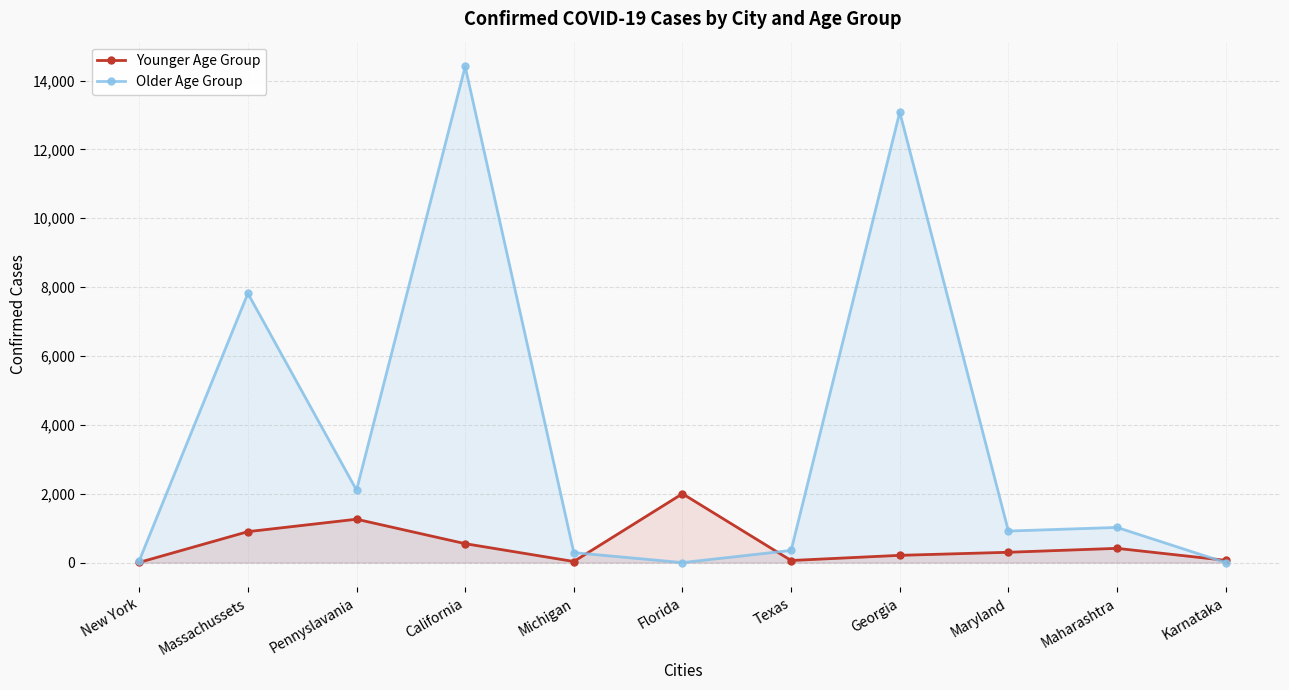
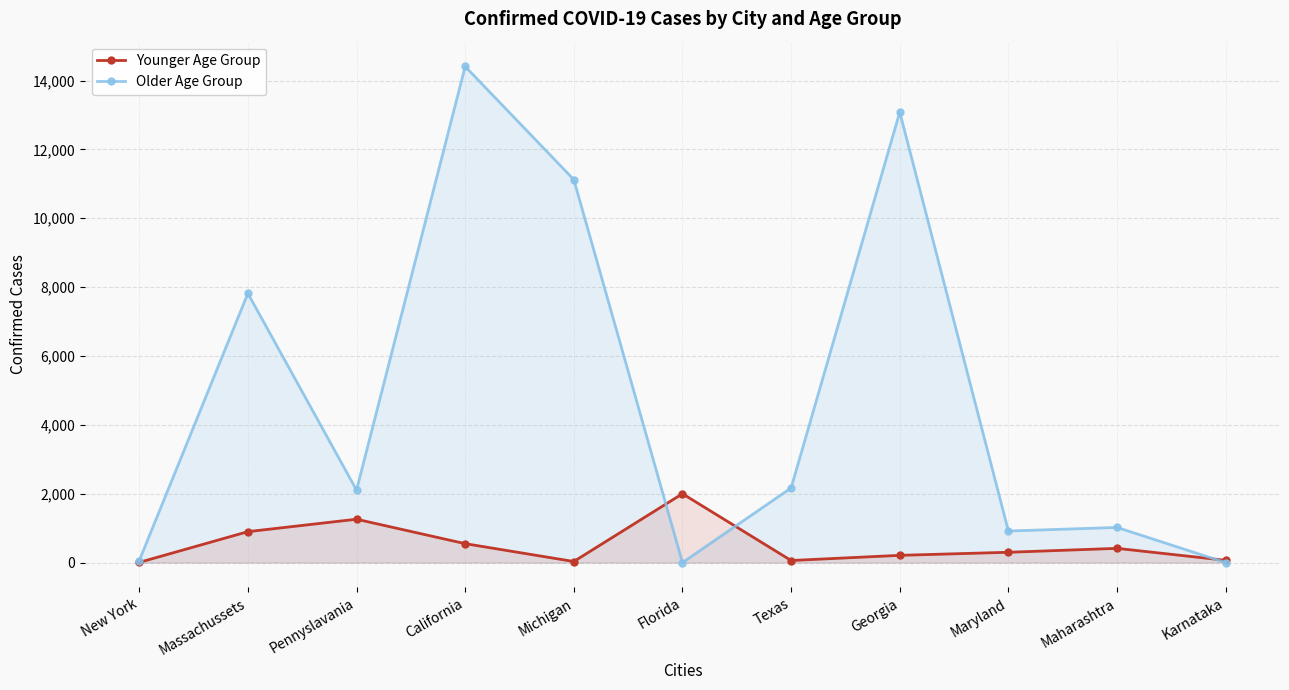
  {
    "Younger Age Group": {
      "Massachussets": "900",
      "Pennyslavania": "1,300",
      "California": "600",
      "Michigan": "0",
      "Florida": "2,000",
      "Texas": "100",
      "Georgia": "200",
      "Maryland": "300",
      "Maharashtra": "400"
    },
    "Older Age Group": {
      "Massachussets": "7,800",
      "Pennyslavania": "2,100",
      "California": "14,400",
-     "Michigan": "300",
+     "Michigan": "11,100",
      "Florida": "0",
-     "Texas": "400",
+     "Texas": "2,200",
      "Georgia": "13,100",
      "Maryland": "900",
      "Maharashtra": "1,000"
    }
  }
